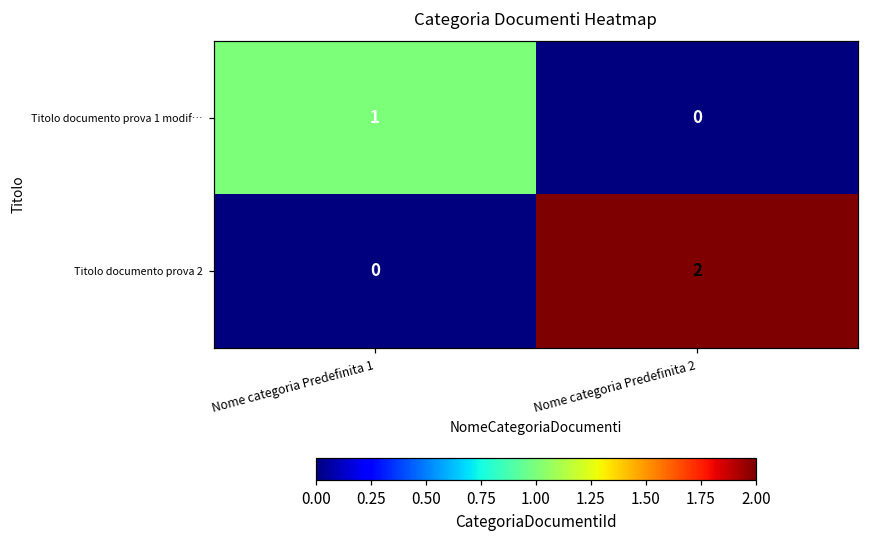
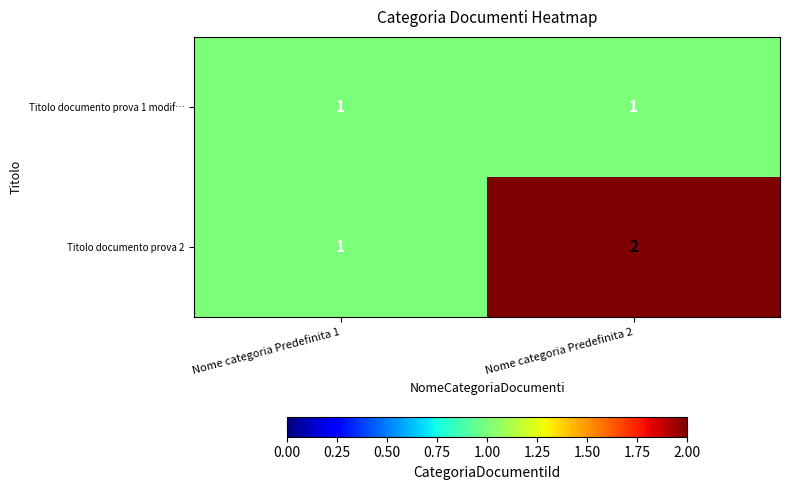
  {
    "Titolo documento prova 1 modif…": {
      "Nome categoria Predefinita 1": 1,
-     "Nome categoria Predefinita 2": 0
+     "Nome categoria Predefinita 2": 1
    },
    "Titolo documento prova 2": {
-     "Nome categoria Predefinita 1": 0,
+     "Nome categoria Predefinita 1": 1,
      "Nome categoria Predefinita 2": 2
    }
  }
